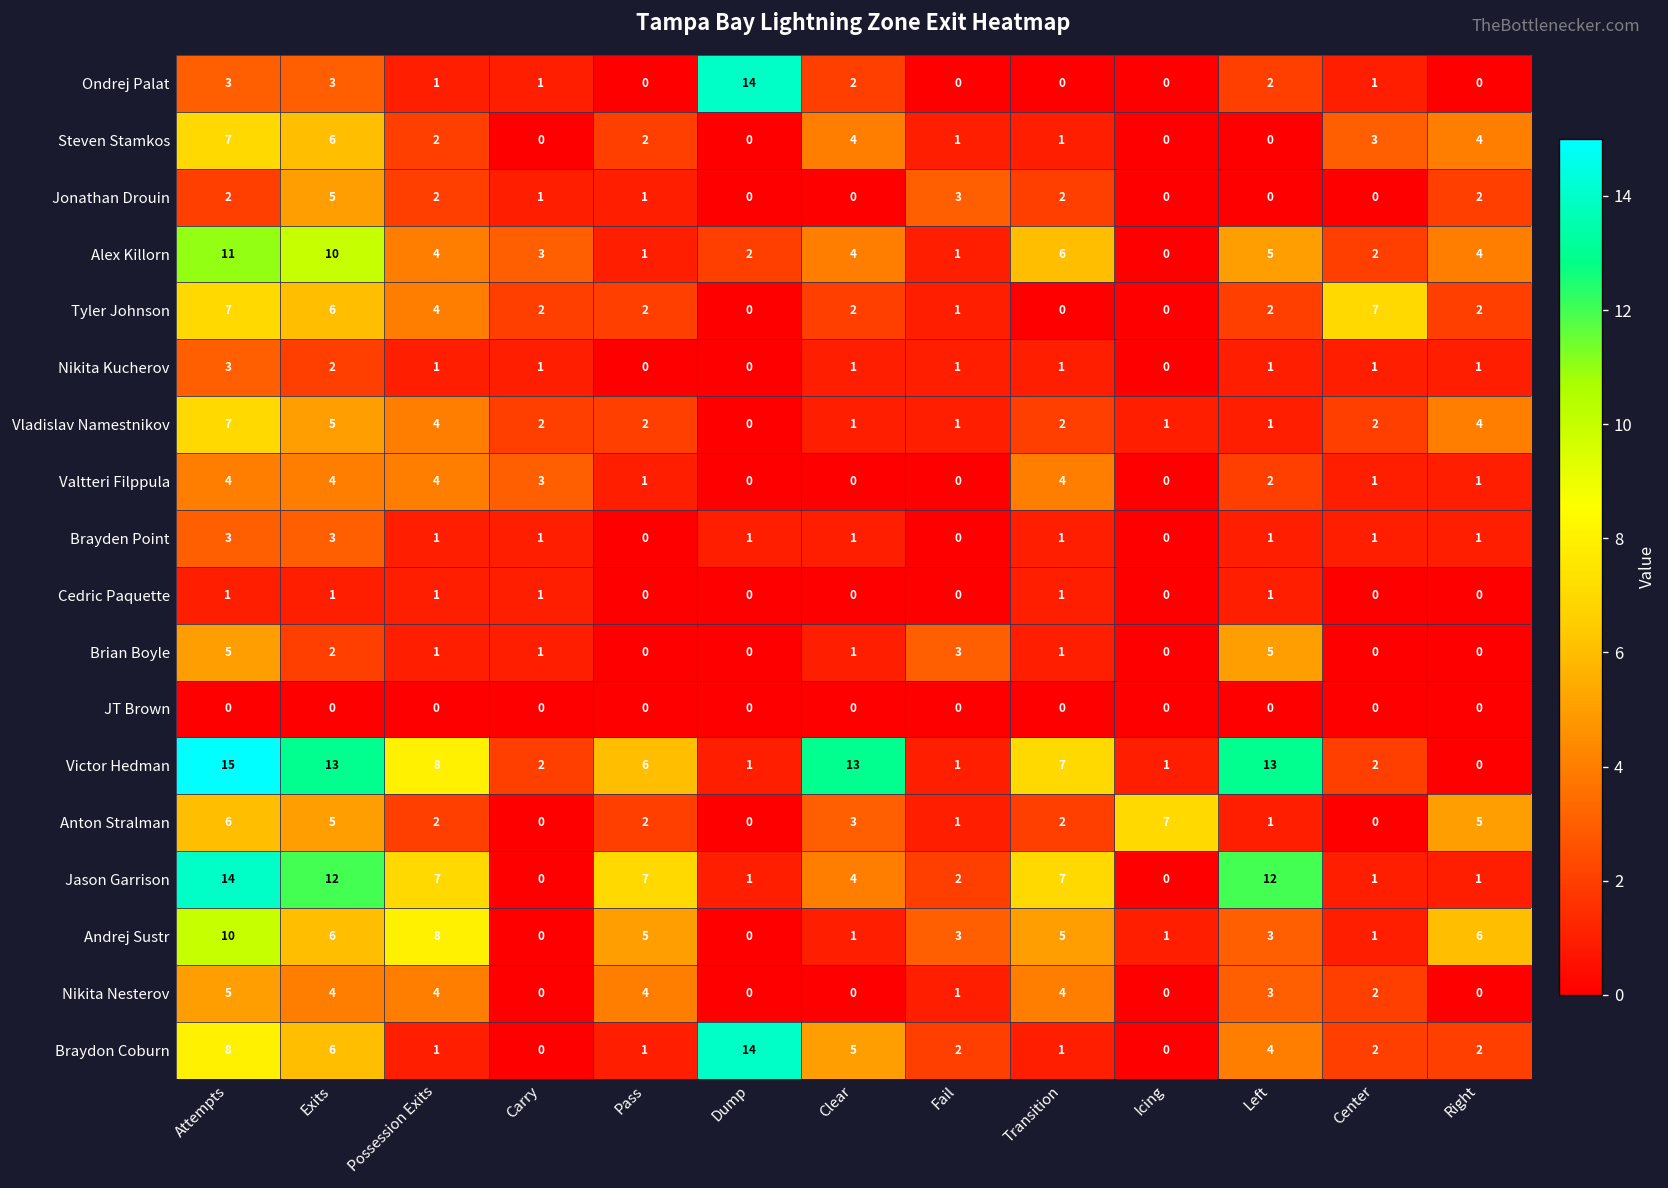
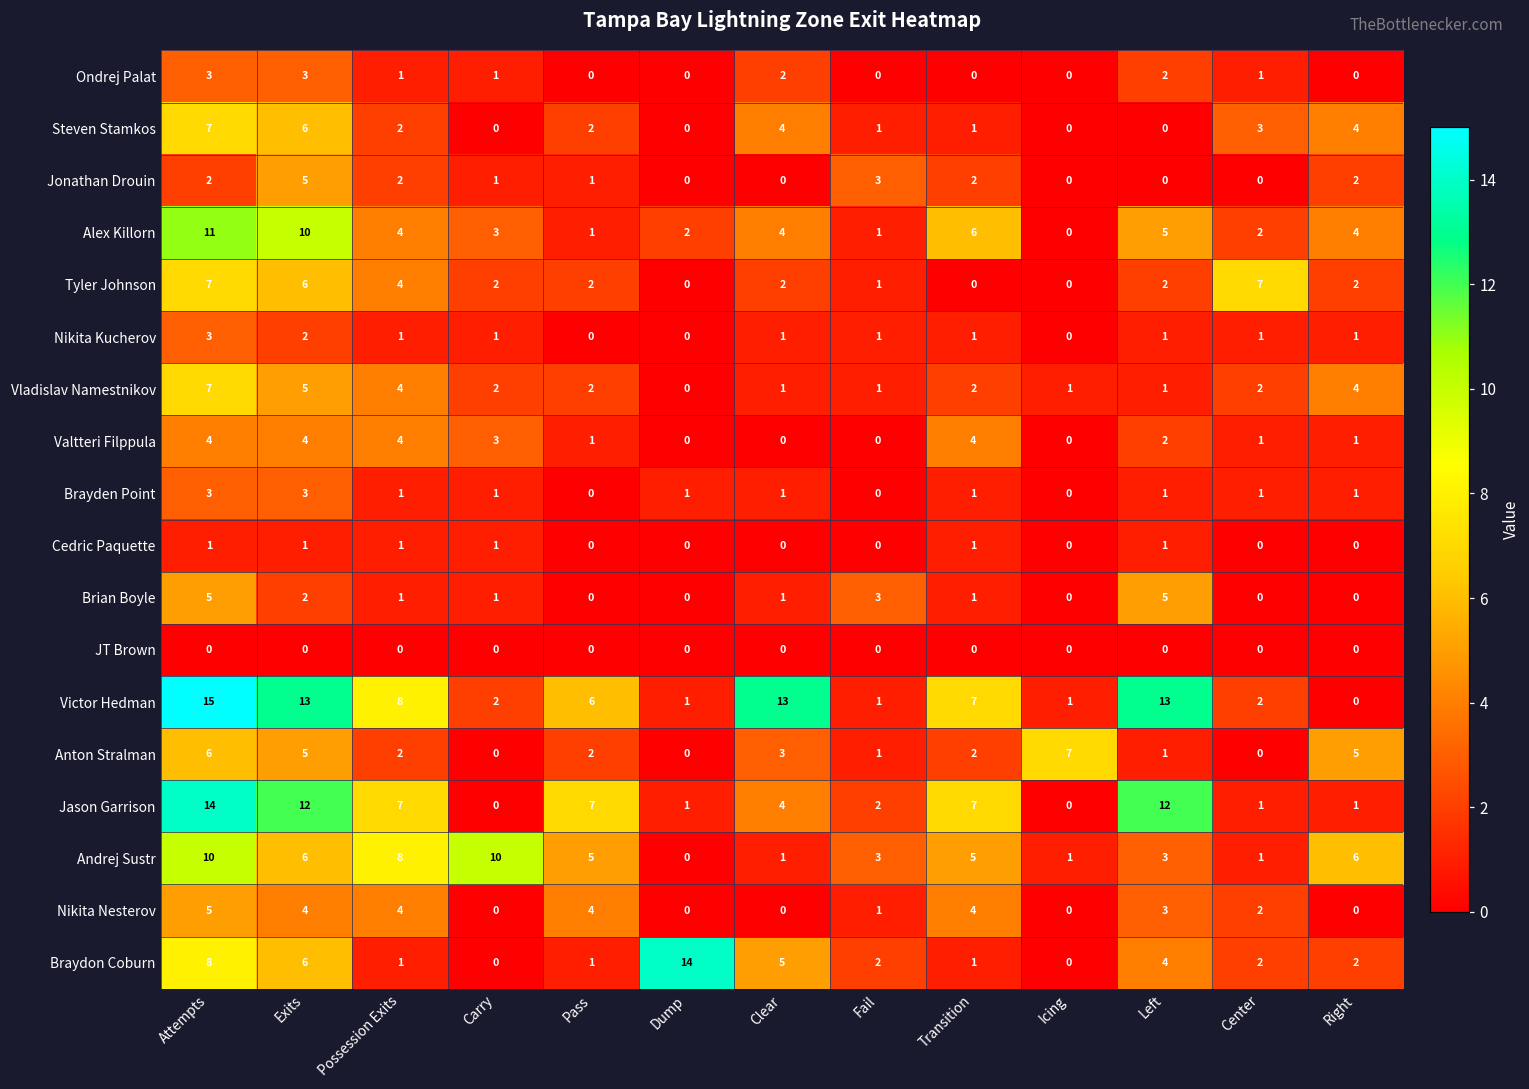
  {
    "Ondrej Palat": {
      "Attempts": 3,
      "Exits": 3,
      "Possession Exits": 1,
      "Carry": 1,
      "Pass": 0,
-     "Dump": 14,
+     "Dump": 0,
      "Clear": 2,
      "Fail": 0,
      "Transition": 0,
      "Icing": 0,
      "Left": 2,
      "Center": 1,
      "Right": 0
    },
    "Andrej Sustr": {
      "Attempts": 10,
      "Exits": 6,
      "Possession Exits": 8,
-     "Carry": 0,
+     "Carry": 10,
      "Pass": 5,
      "Dump": 0,
      "Clear": 1,
      "Fail": 3,
      "Transition": 5,
      "Icing": 1,
      "Left": 3,
      "Center": 1,
      "Right": 6
    }
  }
